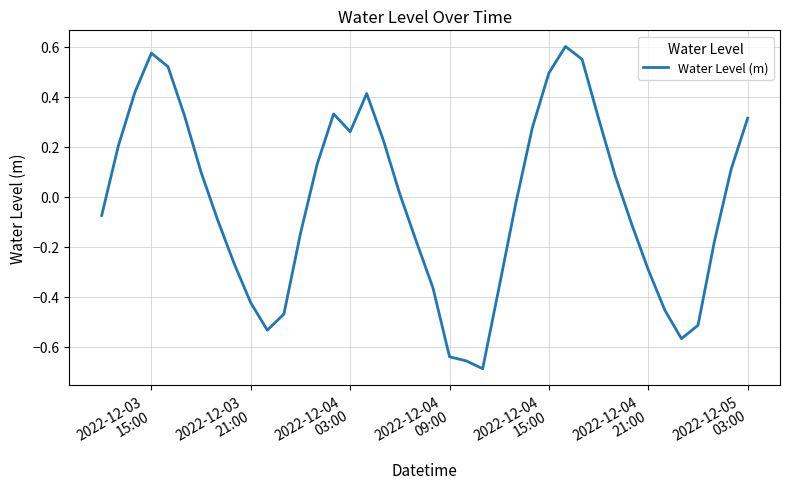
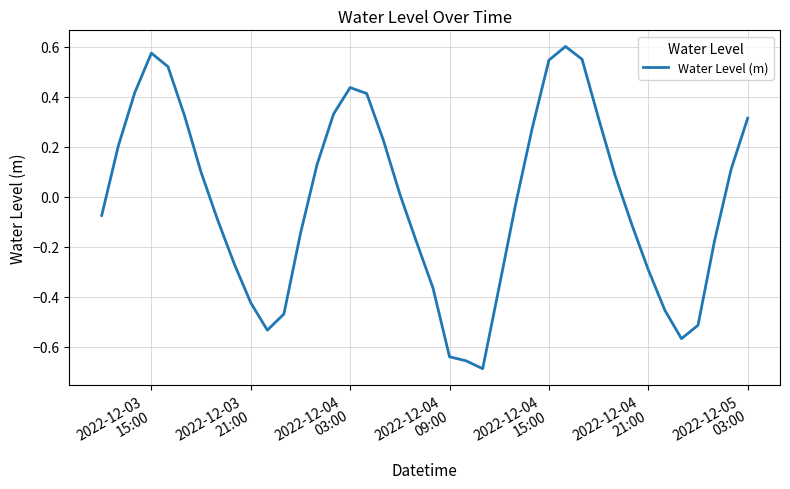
  {
    "2022-12-03 15:00": 0.57,
    "2022-12-03 21:00": -0.42,
-   "2022-12-04 03:00": 0.26,
+   "2022-12-04 03:00": 0.44,
    "2022-12-04 09:00": -0.64,
-   "2022-12-04 15:00": 0.49,
+   "2022-12-04 15:00": 0.55,
    "2022-12-04 21:00": -0.29,
    "2022-12-05 03:00": 0.31
  }
